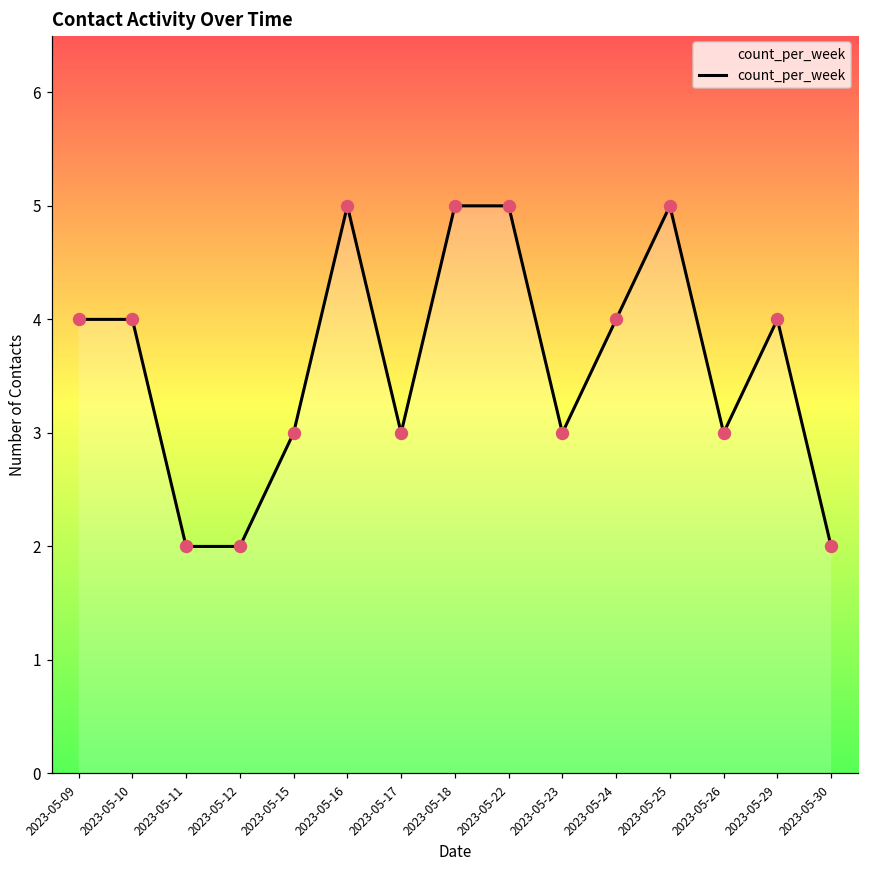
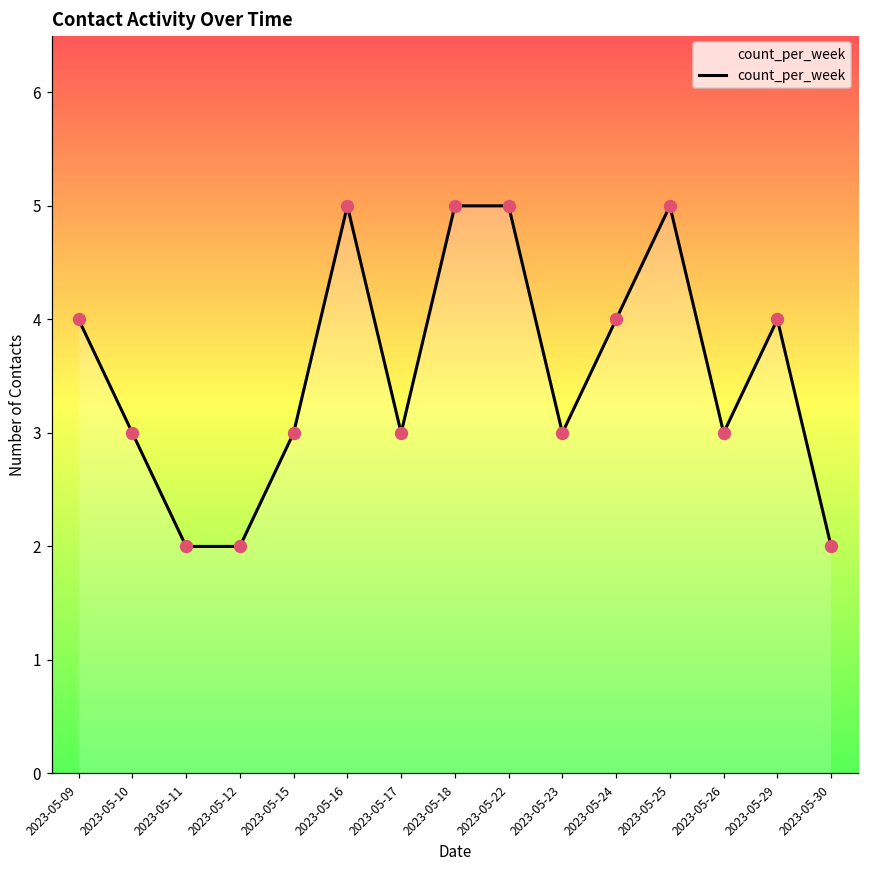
  {
    "2023-05-09": 4,
-   "2023-05-10": 4,
+   "2023-05-10": 3,
    "2023-05-11": 2,
    "2023-05-12": 2,
    "2023-05-15": 3,
    "2023-05-16": 5,
    "2023-05-17": 3,
    "2023-05-18": 5,
    "2023-05-22": 5,
    "2023-05-23": 3,
    "2023-05-24": 4,
    "2023-05-25": 5,
    "2023-05-26": 3,
    "2023-05-29": 4,
    "2023-05-30": 2
  }
